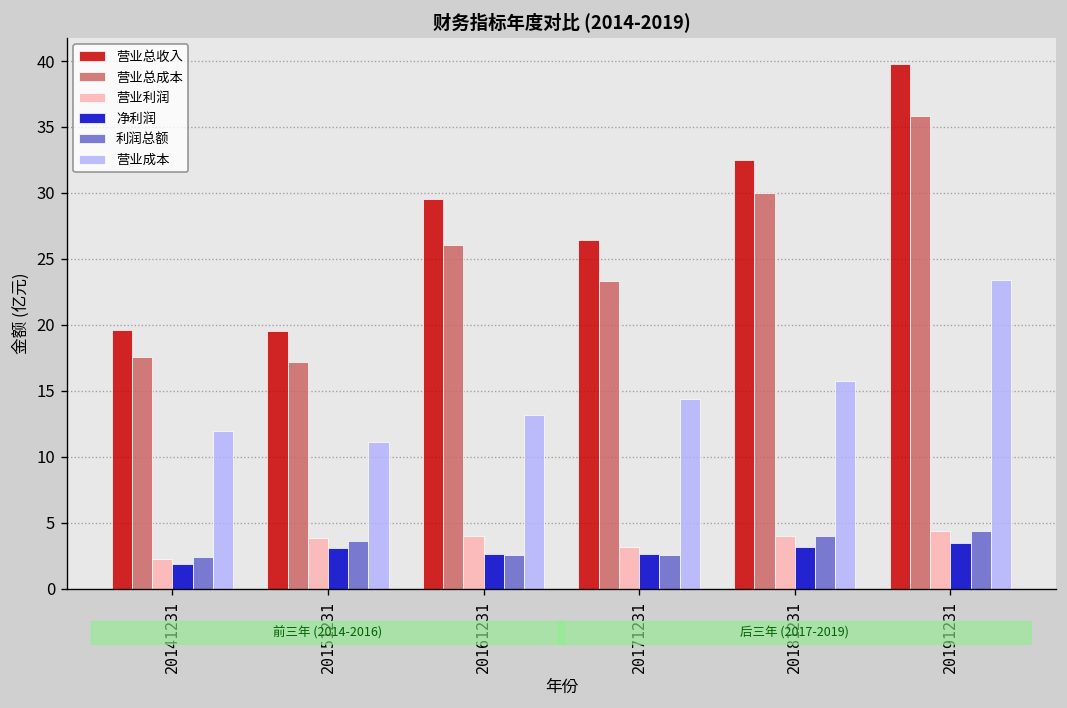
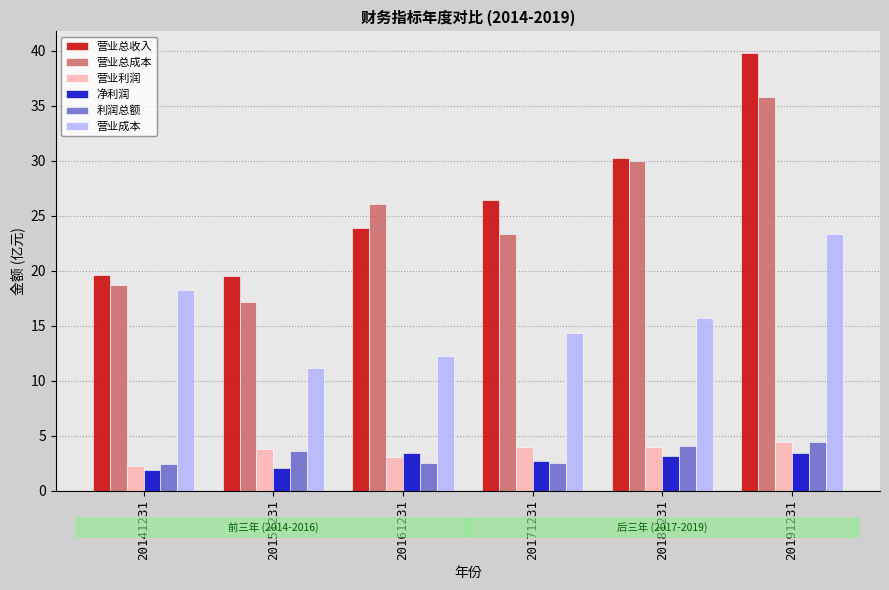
  {
    "营业总收入": {
      "20141231": 19.6,
      "20151231": 19.5,
-     "20161231": 29.5,
+     "20161231": 23.9,
      "20171231": 26.4,
-     "20181231": 32.5,
+     "20181231": 30.3,
      "20191231": 39.8
    },
    "营业总成本": {
-     "20141231": 17.6,
+     "20141231": 18.7,
      "20151231": 17.2,
      "20161231": 26.1,
      "20171231": 23.3,
      "20181231": 30.0,
      "20191231": 35.8
    },
    "营业利润": {
      "20141231": 2.2,
      "20151231": 3.8,
-     "20161231": 4.0,
-     "20171231": 3.2,
+     "20161231": 3.0,
+     "20171231": 3.9,
      "20181231": 4.0,
      "20191231": 4.4
    },
    "净利润": {
      "20141231": 1.9,
-     "20151231": 3.1,
-     "20161231": 2.7,
+     "20151231": 2.0,
+     "20161231": 3.4,
      "20171231": 2.7,
      "20181231": 3.1,
      "20191231": 3.5
    },
    "利润总额": {
      "20141231": 2.4,
      "20151231": 3.6,
      "20161231": 2.5,
      "20171231": 2.6,
      "20181231": 4.0,
      "20191231": 4.4
    },
    "营业成本": {
-     "20141231": 12.0,
+     "20141231": 18.2,
      "20151231": 11.2,
-     "20161231": 13.2,
+     "20161231": 12.3,
      "20171231": 14.4,
      "20181231": 15.7,
      "20191231": 23.4
    }
  }
